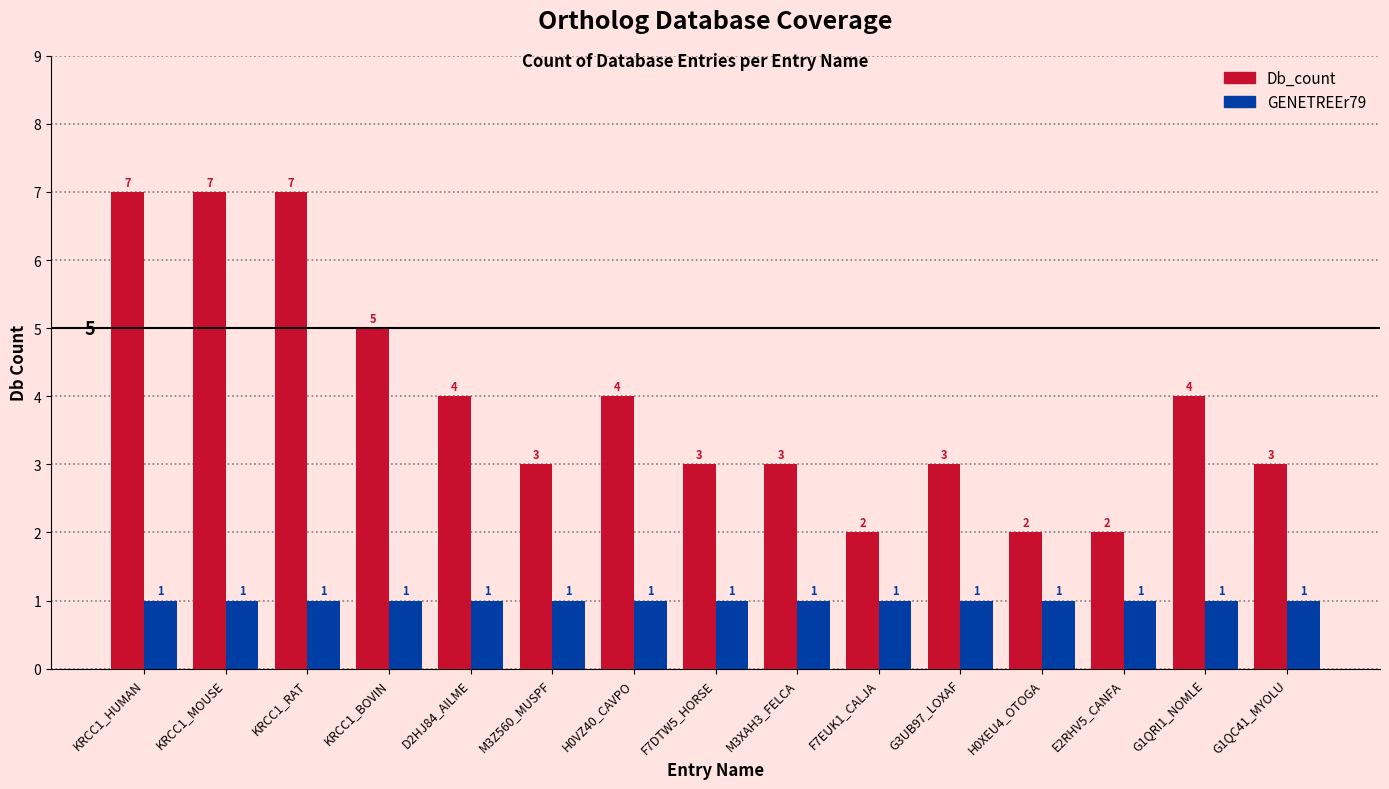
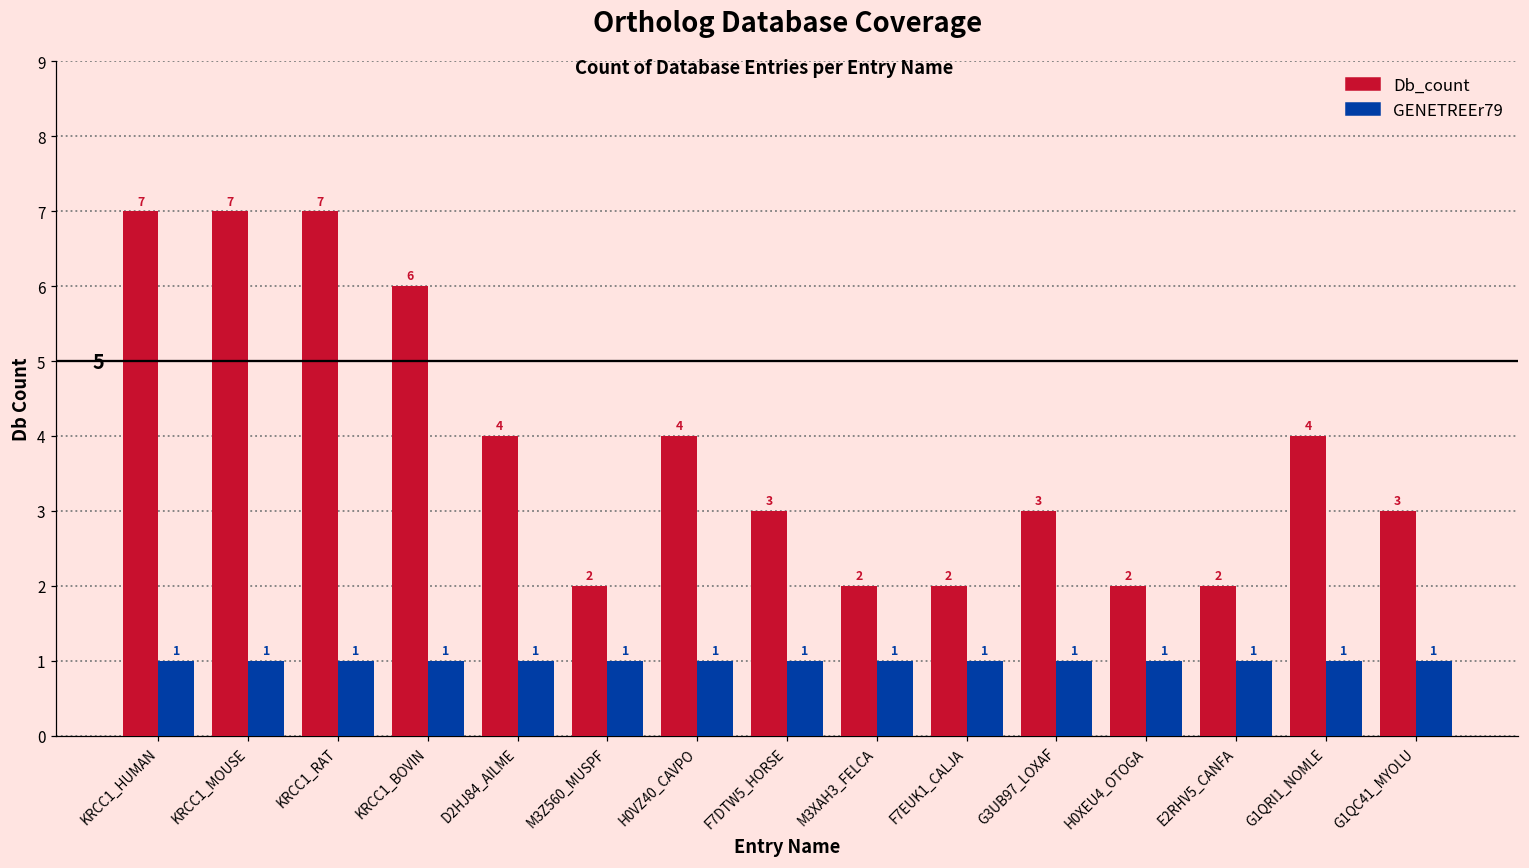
  {
    "Db_count": {
      "KRCC1_HUMAN": 7,
      "KRCC1_MOUSE": 7,
      "KRCC1_RAT": 7,
-     "KRCC1_BOVIN": 5,
+     "KRCC1_BOVIN": 6,
      "D2HJ84_AILME": 4,
-     "M3Z560_MUSPF": 3,
+     "M3Z560_MUSPF": 2,
      "H0VZ40_CAVPO": 4,
      "F7DTW5_HORSE": 3,
-     "M3XAH3_FELCA": 3,
+     "M3XAH3_FELCA": 2,
      "F7EUK1_CALJA": 2,
      "G3UB97_LOXAF": 3,
      "H0XEU4_OTOGA": 2,
      "E2RHV5_CANFA": 2,
      "G1QRI1_NOMLE": 4,
      "G1QC41_MYOLU": 3
    },
    "GENETREEr79": {
      "KRCC1_HUMAN": 1,
      "KRCC1_MOUSE": 1,
      "KRCC1_RAT": 1,
      "KRCC1_BOVIN": 1,
      "D2HJ84_AILME": 1,
      "M3Z560_MUSPF": 1,
      "H0VZ40_CAVPO": 1,
      "F7DTW5_HORSE": 1,
      "M3XAH3_FELCA": 1,
      "F7EUK1_CALJA": 1,
      "G3UB97_LOXAF": 1,
      "H0XEU4_OTOGA": 1,
      "E2RHV5_CANFA": 1,
      "G1QRI1_NOMLE": 1,
      "G1QC41_MYOLU": 1
    }
  }
